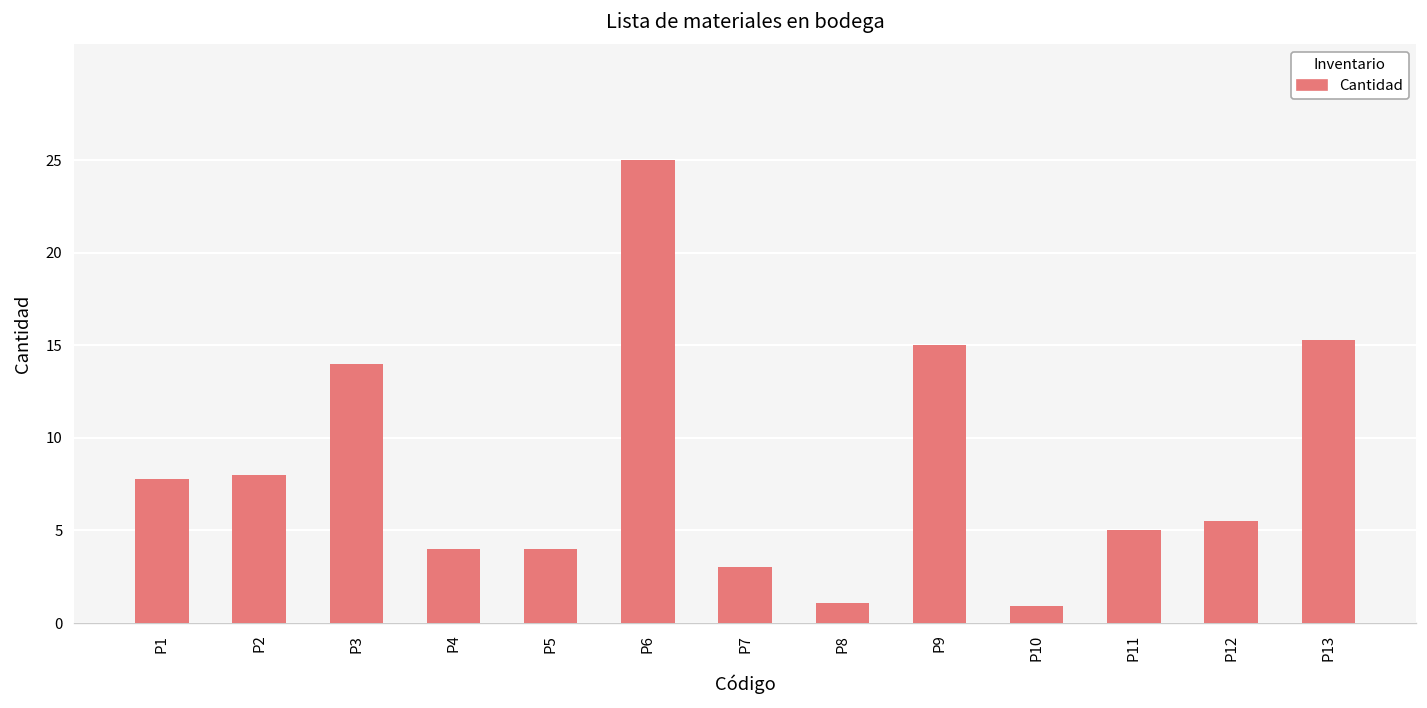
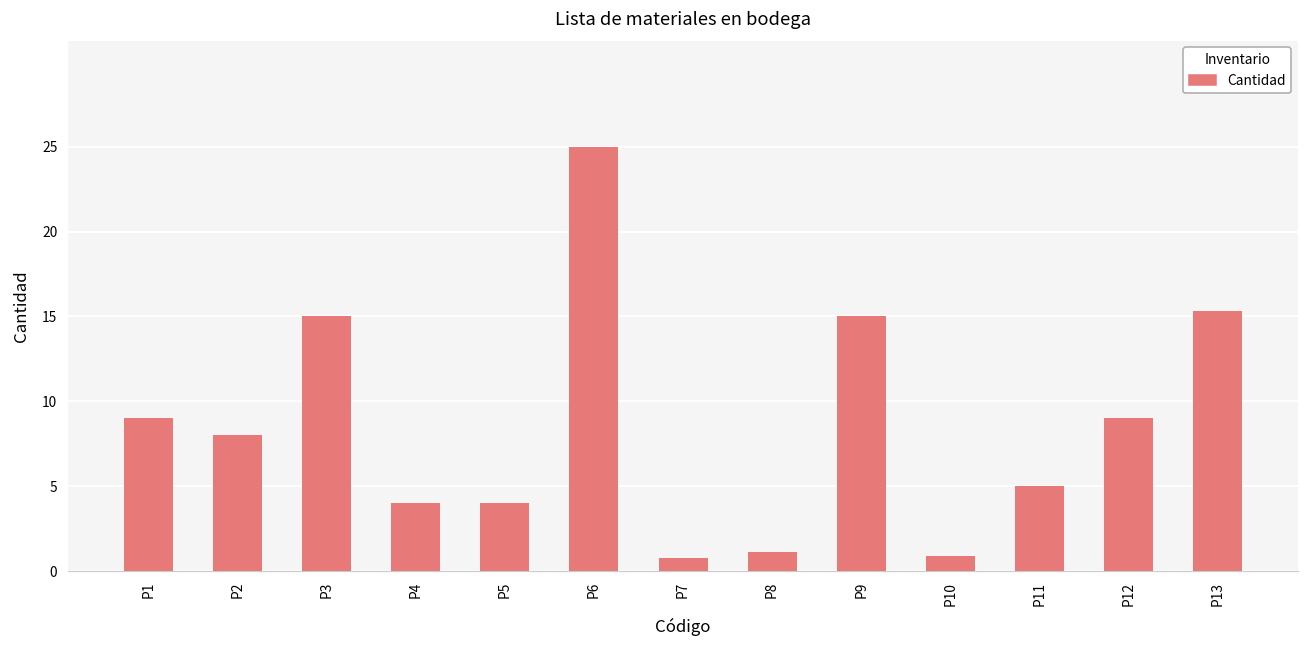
  {
-   "P1": 7.8,
+   "P1": 9.0,
    "P2": 8.0,
-   "P3": 14,
+   "P3": 15,
    "P4": 4.0,
    "P5": 4.0,
    "P6": 25.0,
-   "P7": 3.0,
+   "P7": 0.8,
    "P8": 1.1,
    "P9": 15.0,
    "P10": 0.9,
    "P11": 5.0,
-   "P12": 5.5,
+   "P12": 9.0,
    "P13": 15.3
  }
